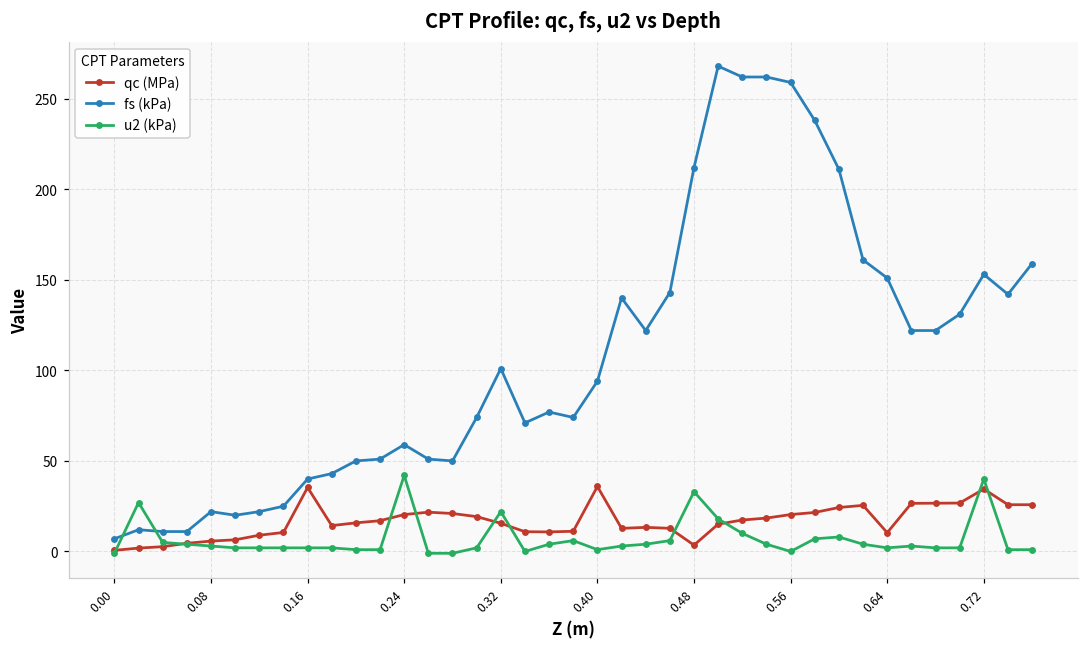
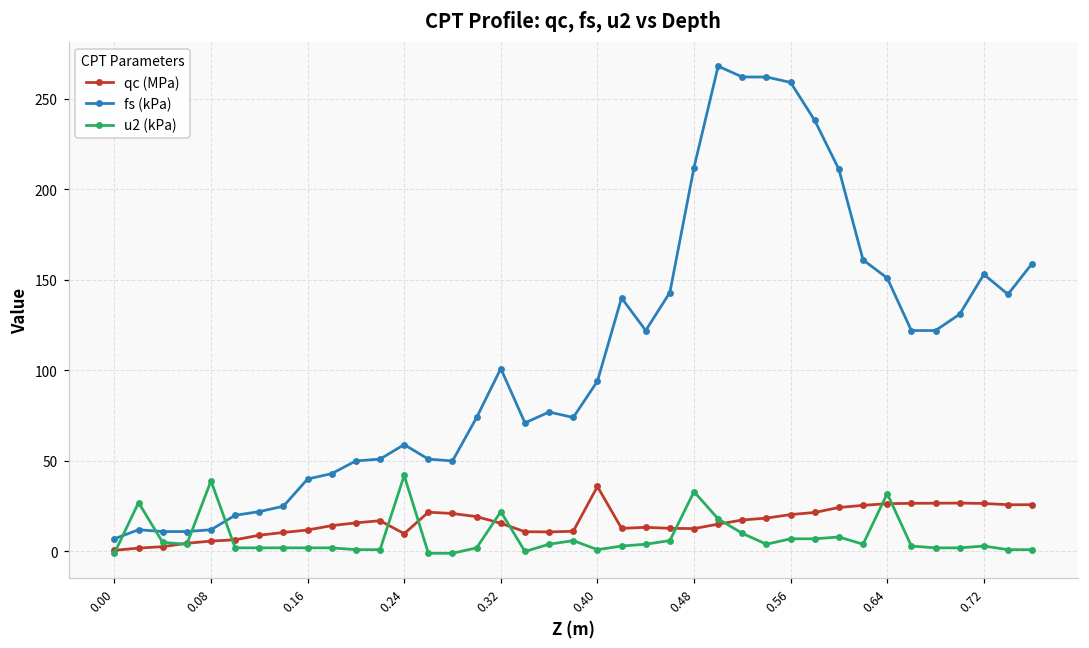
  {
    "qc (MPa)": {
      "0.00": 1,
      "0.08": 6,
-     "0.16": 35,
-     "0.24": 20,
+     "0.16": 12,
+     "0.24": 10,
      "0.32": 16,
      "0.40": 36,
-     "0.48": 4,
+     "0.48": 13,
      "0.56": 20,
-     "0.64": 10,
-     "0.72": 34
+     "0.64": 26,
+     "0.72": 27
    },
    "fs (kPa)": {
      "0.00": 7,
-     "0.08": 22,
+     "0.08": 12,
      "0.16": 40,
      "0.24": 59,
      "0.32": 101,
      "0.40": 94,
      "0.48": 212,
      "0.56": 259,
      "0.64": 151,
      "0.72": 153
    },
    "u2 (kPa)": {
      "0.00": -1,
-     "0.08": 3,
+     "0.08": 39,
      "0.16": 2,
      "0.24": 42,
      "0.32": 22,
      "0.40": 1,
      "0.48": 33,
-     "0.56": 0,
-     "0.64": 2,
-     "0.72": 40
+     "0.56": 7,
+     "0.64": 32,
+     "0.72": 3
    }
  }
